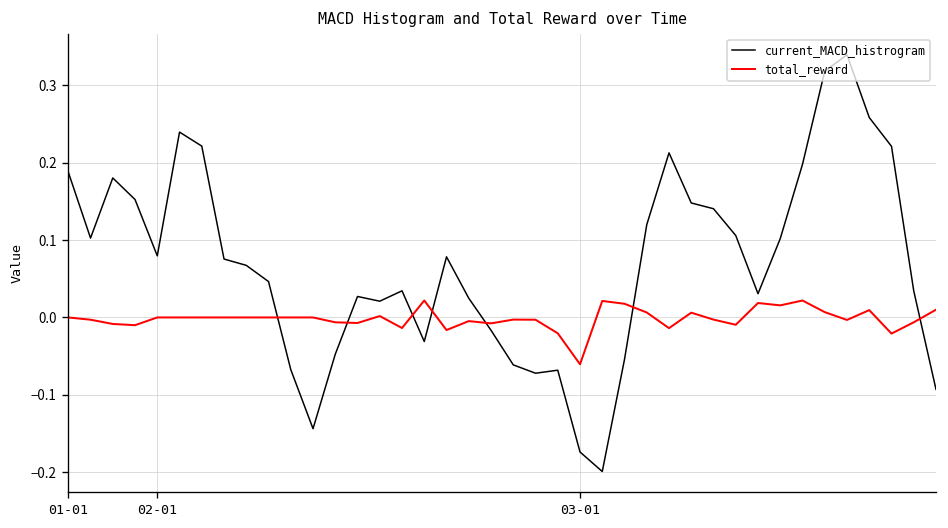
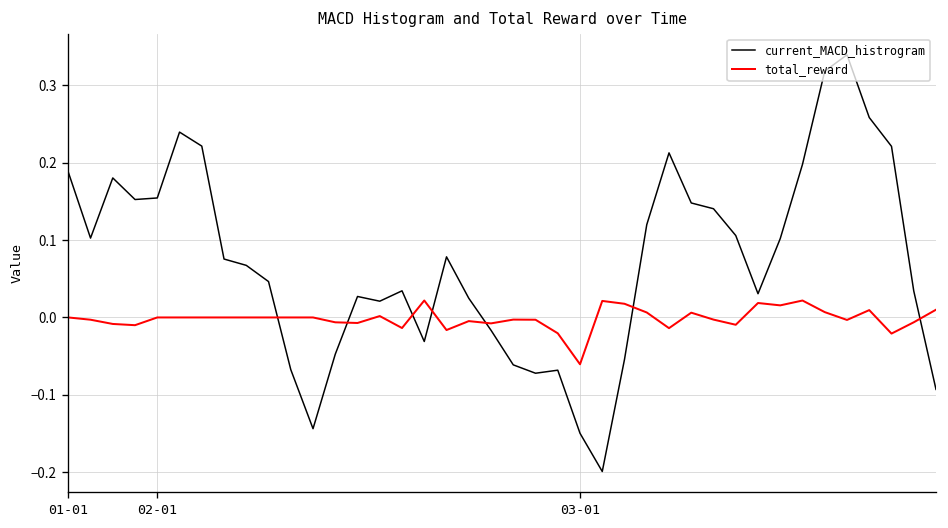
  {
    "current_MACD_histrogram": {
      "01-01": 0.19,
-     "02-01": 0.08,
-     "03-01": -0.17
+     "02-01": 0.15,
+     "03-01": -0.15
    },
    "total_reward": {
      "01-01": 0.00,
      "02-01": 0.00,
      "03-01": -0.06
    }
  }
